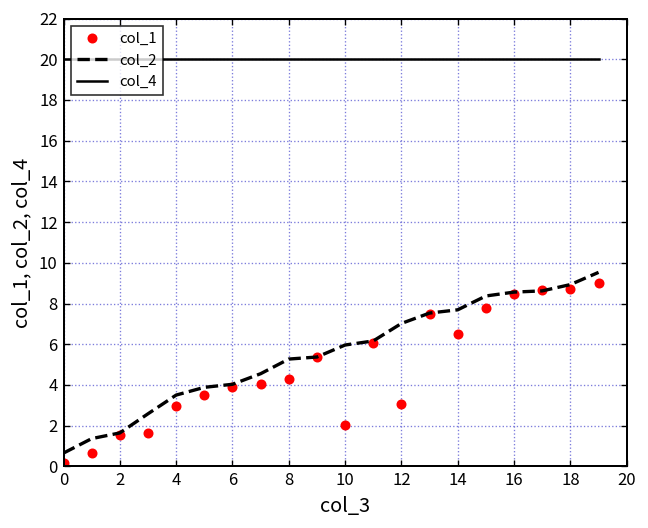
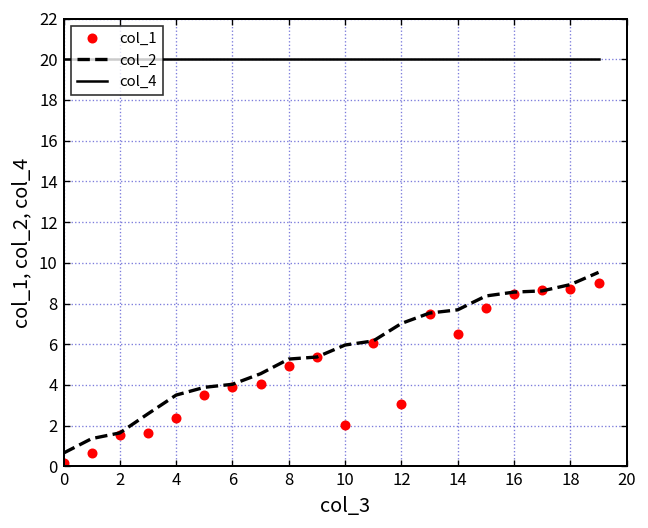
  {
    "col_1": {
      "0": 0.1,
-     "4": 3.0,
+     "4": 2.4,
      "6": 3.9,
-     "8": 4.3,
+     "8": 4.9,
      "10": 2.0,
      "12": 3.1,
      "14": 6.5,
      "18": 8.7
    }
  }
